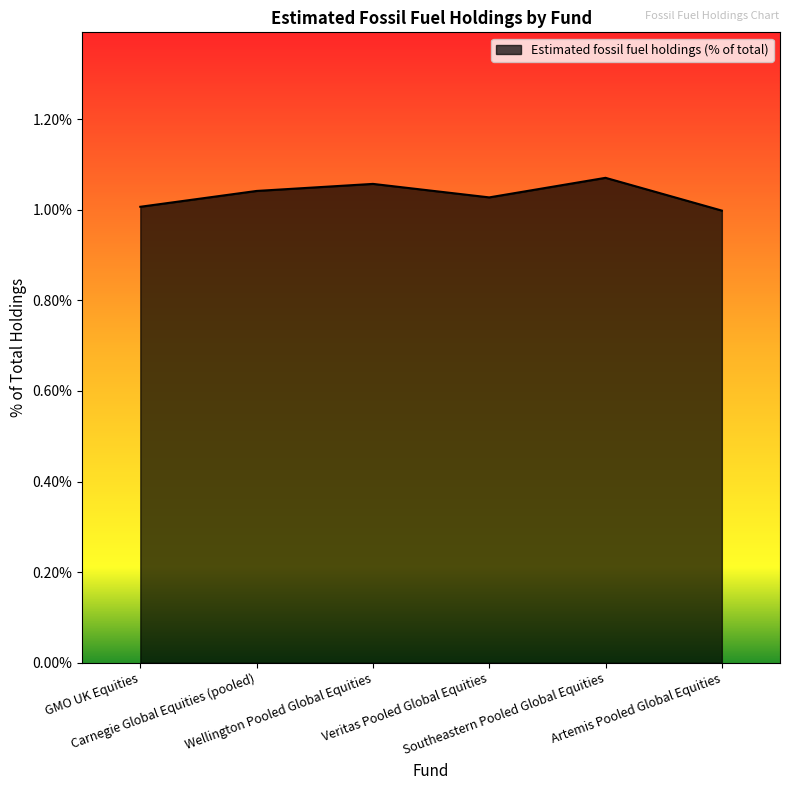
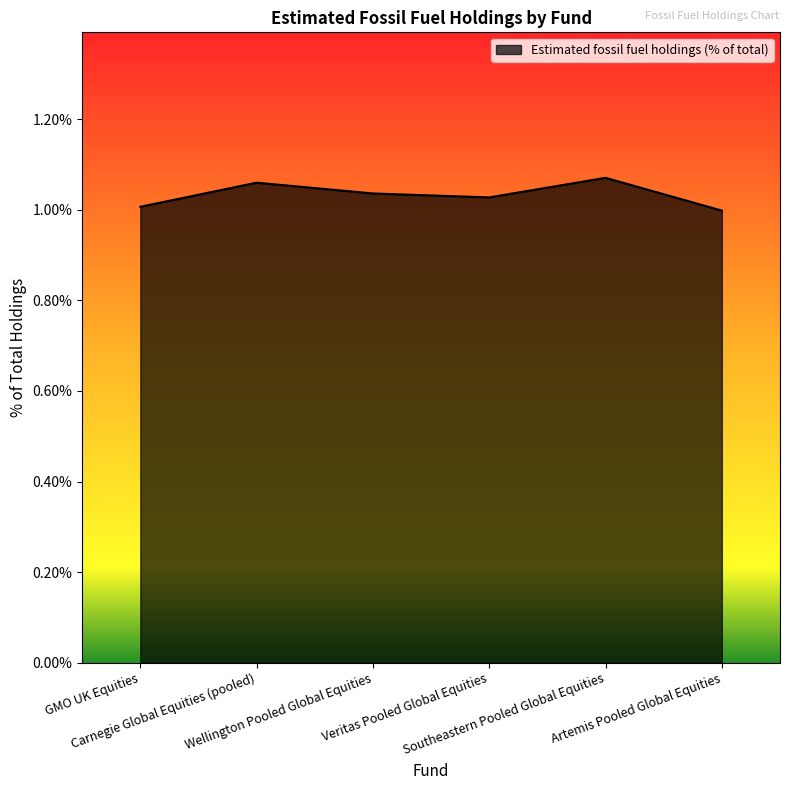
  {
    "GMO UK Equities": "1.01%",
-   "Carnegie Global Equities (pooled)": "1.04%",
-   "Wellington Pooled Global Equities": "1.06%",
+   "Carnegie Global Equities (pooled)": "1.06%",
+   "Wellington Pooled Global Equities": "1.04%",
    "Veritas Pooled Global Equities": "1.03%",
    "Southeastern Pooled Global Equities": "1.07%",
    "Artemis Pooled Global Equities": "1.00%"
  }
